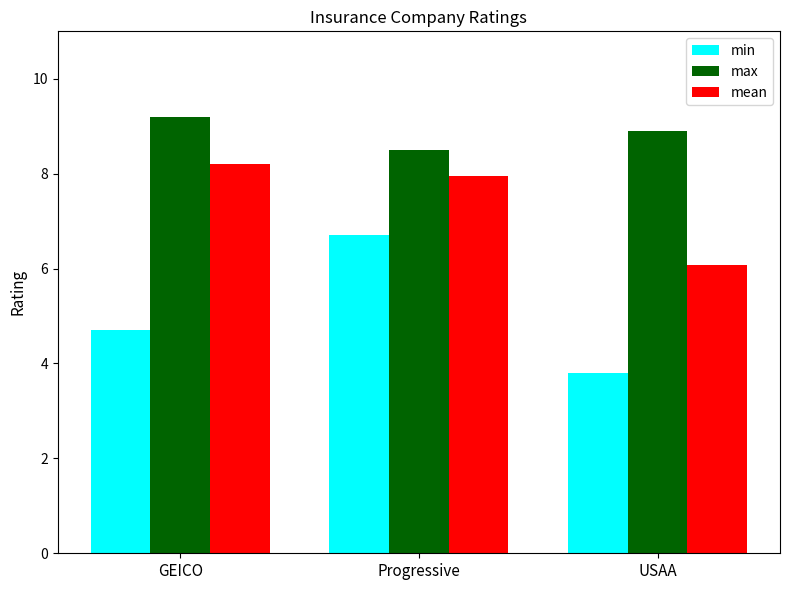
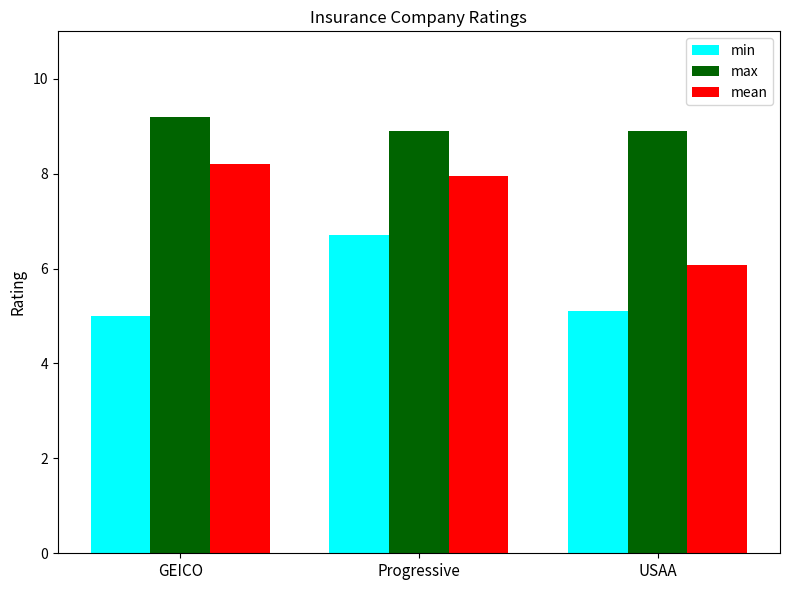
  {
    "min": {
-     "GEICO": 4.7,
+     "GEICO": 5.0,
      "Progressive": 6.7,
-     "USAA": 3.8
+     "USAA": 5.1
    },
    "max": {
      "GEICO": 9.2,
-     "Progressive": 8.5,
+     "Progressive": 8.9,
      "USAA": 8.9
    },
    "mean": {
      "GEICO": 8.2,
      "Progressive": 7.9,
      "USAA": 6.1
    }
  }
